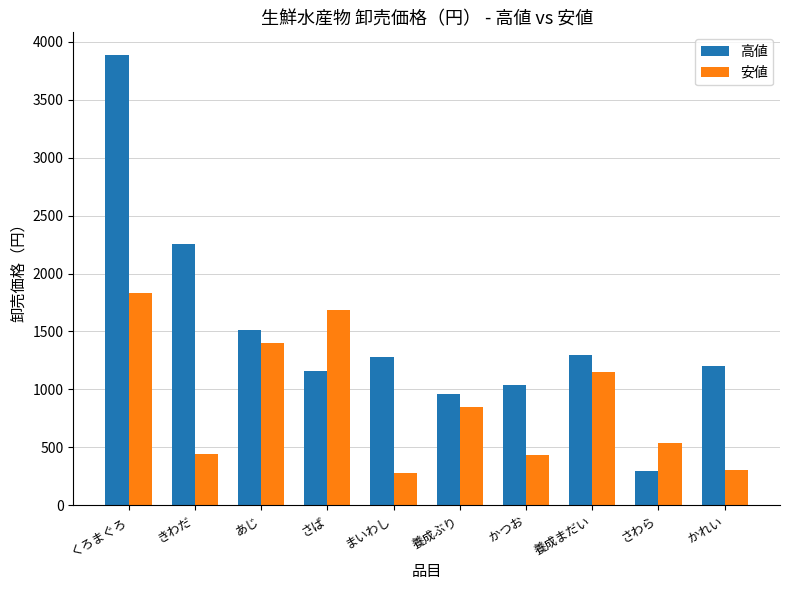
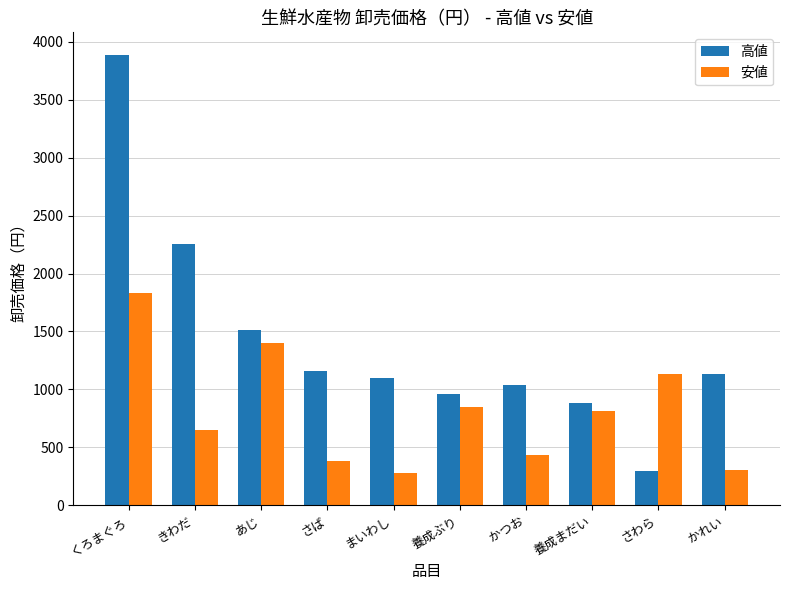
  {
    "高値": {
      "くろまぐろ": 3890,
      "きわだ": 2250,
      "あじ": 1510,
      "さば": 1160,
-     "まいわし": 1280,
+     "まいわし": 1100,
      "養成ぶり": 960,
      "かつお": 1040,
-     "養成まだい": 1300,
+     "養成まだい": 880,
      "さわら": 290,
-     "かれい": 1200
+     "かれい": 1130
    },
    "安値": {
      "くろまぐろ": 1840,
-     "きわだ": 450,
+     "きわだ": 650,
      "あじ": 1400,
-     "さば": 1690,
+     "さば": 380,
      "まいわし": 280,
      "養成ぶり": 850,
      "かつお": 430,
-     "養成まだい": 1150,
-     "さわら": 540,
+     "養成まだい": 810,
+     "さわら": 1140,
      "かれい": 300
    }
  }
